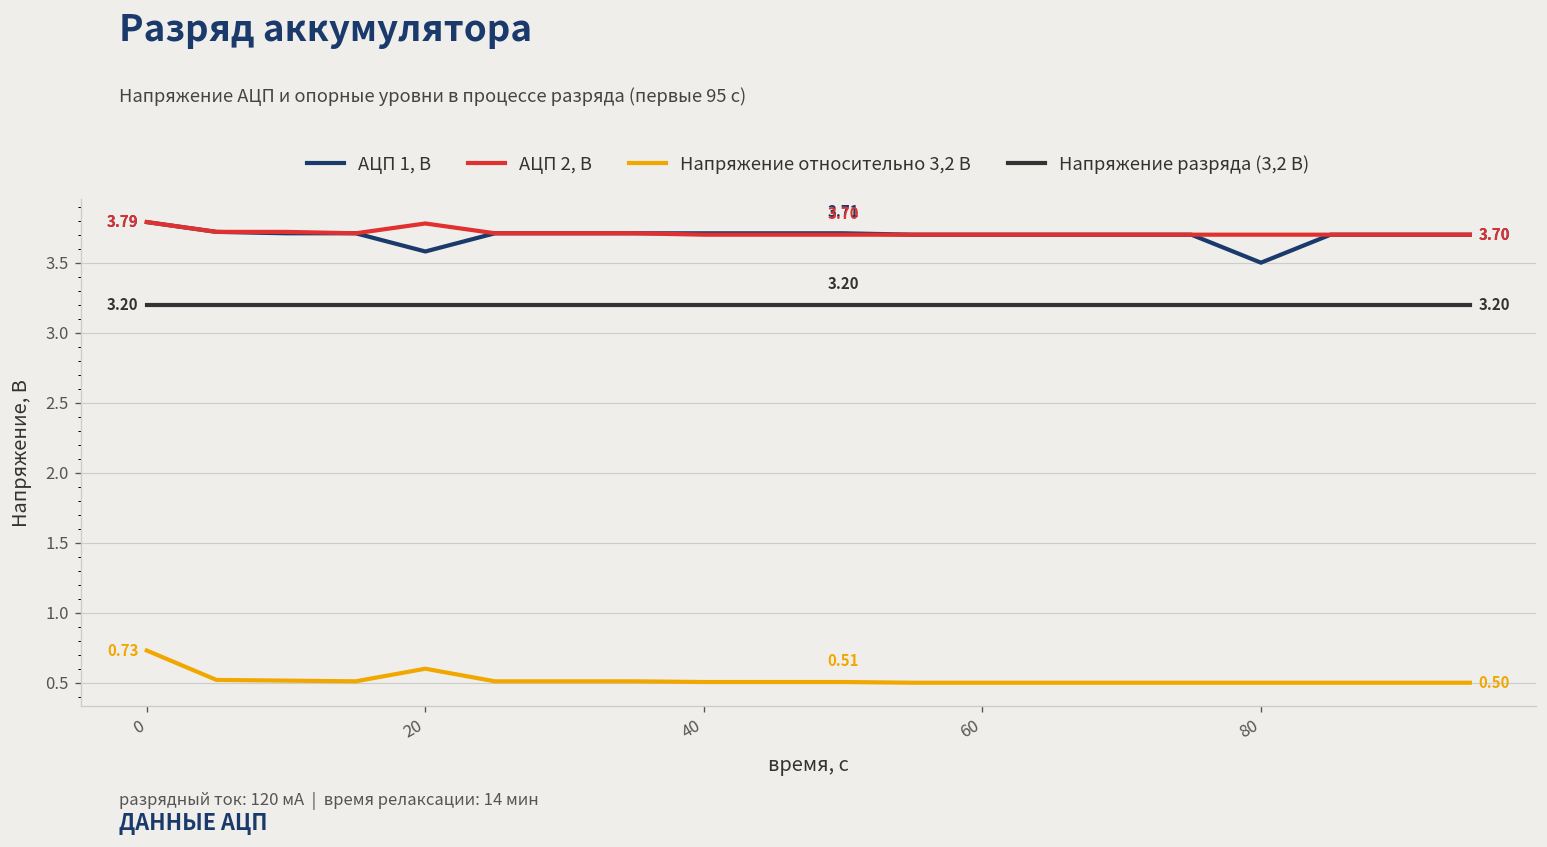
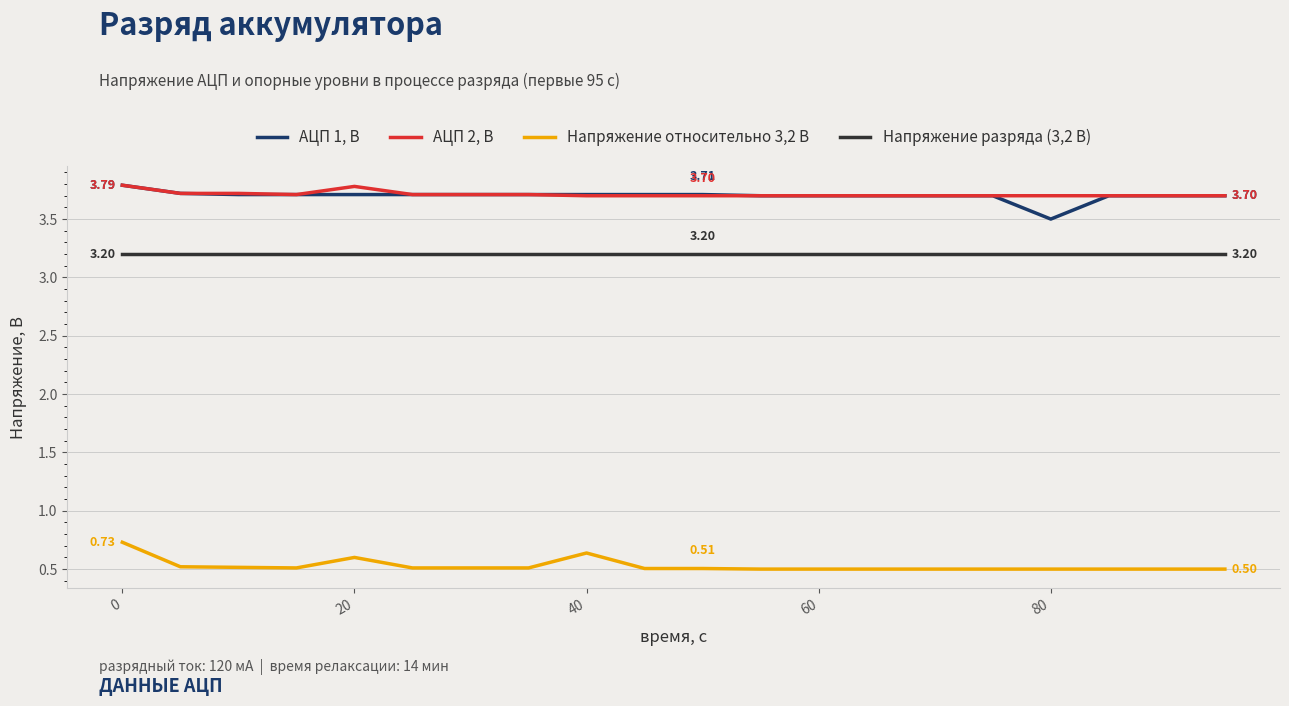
  {
    "АЦП 1, В": {
-     "20": 3.58,
+     "20": 3.71,
      "80": 3.50
    },
    "АЦП 2, В": {
      "20": 3.78,
      "80": 3.70
    },
    "Напряжение относительно 3,2 В": {
      "20": 0.60,
-     "40": 0.51,
+     "40": 0.64,
      "60": 0.50,
      "80": 0.50
    },
    "Напряжение разряда (3,2 В)": {
      "0": 3.20
    }
  }
